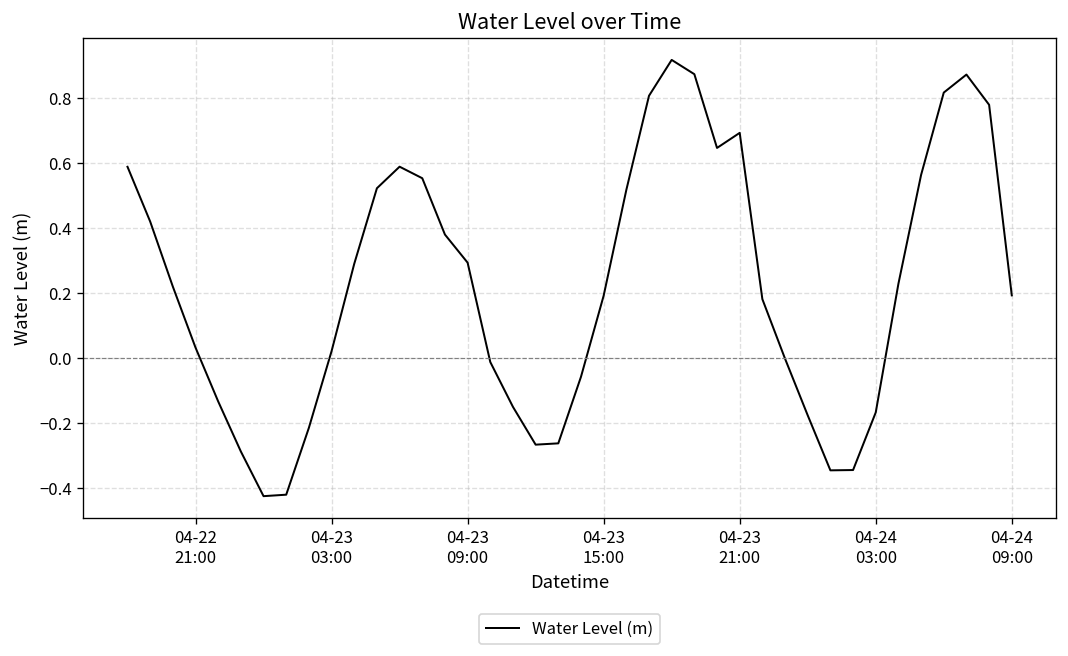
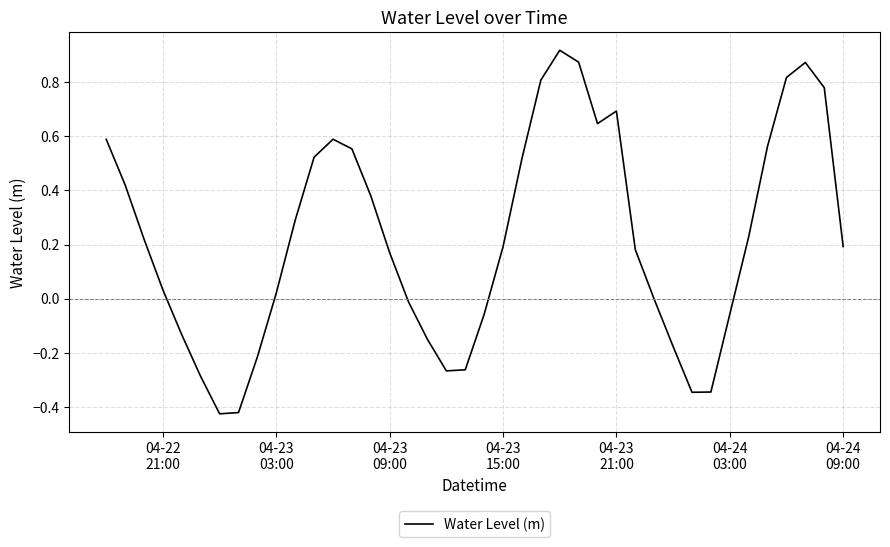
  {
    "04-22 21:00": 0.03,
    "04-23 03:00": 0.02,
-   "04-23 09:00": 0.29,
+   "04-23 09:00": 0.17,
    "04-23 15:00": 0.19,
    "04-23 21:00": 0.69,
-   "04-24 03:00": -0.17,
+   "04-24 03:00": -0.06,
    "04-24 09:00": 0.19
  }
